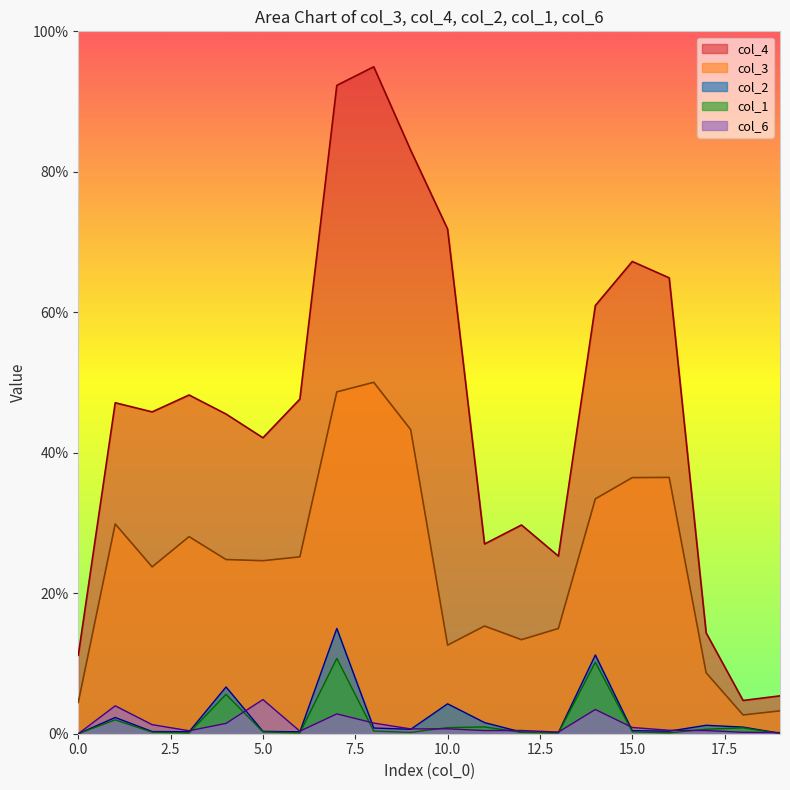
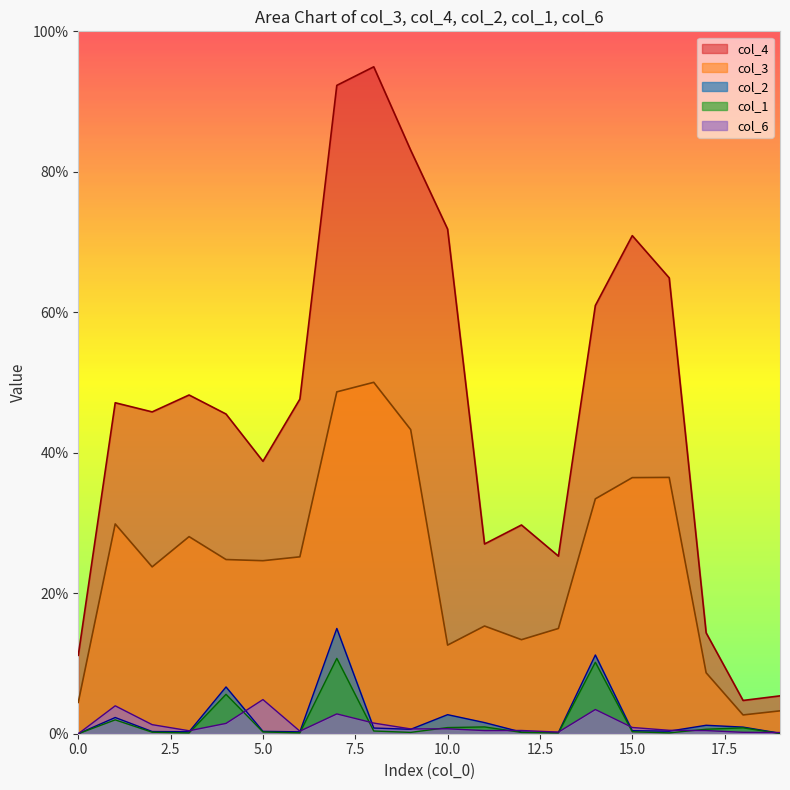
  {
    "col_4": {
      "0.0": "11%",
-     "5.0": "42%",
+     "5.0": "39%",
      "10.0": "72%",
-     "15.0": "67%"
+     "15.0": "71%"
    },
    "col_3": {
      "0.0": "4%",
      "5.0": "25%",
      "10.0": "13%",
      "15.0": "36%"
    },
    "col_2": {
-     "10.0": "4%"
+     "10.0": "3%"
    },
    "col_6": {
      "5.0": "5%",
      "15.0": "1%"
    }
  }
